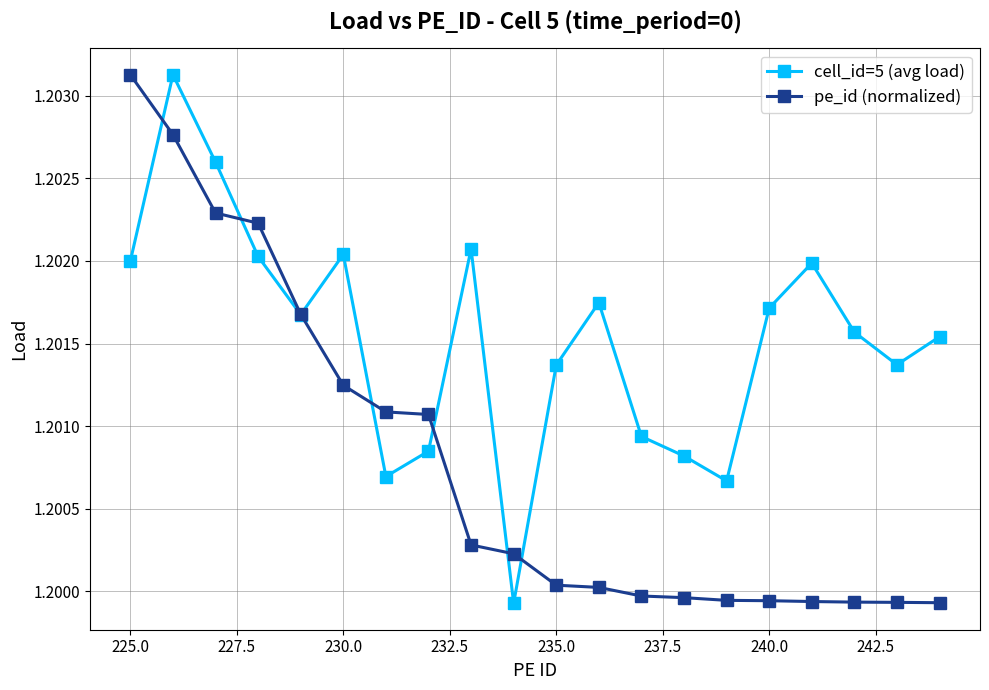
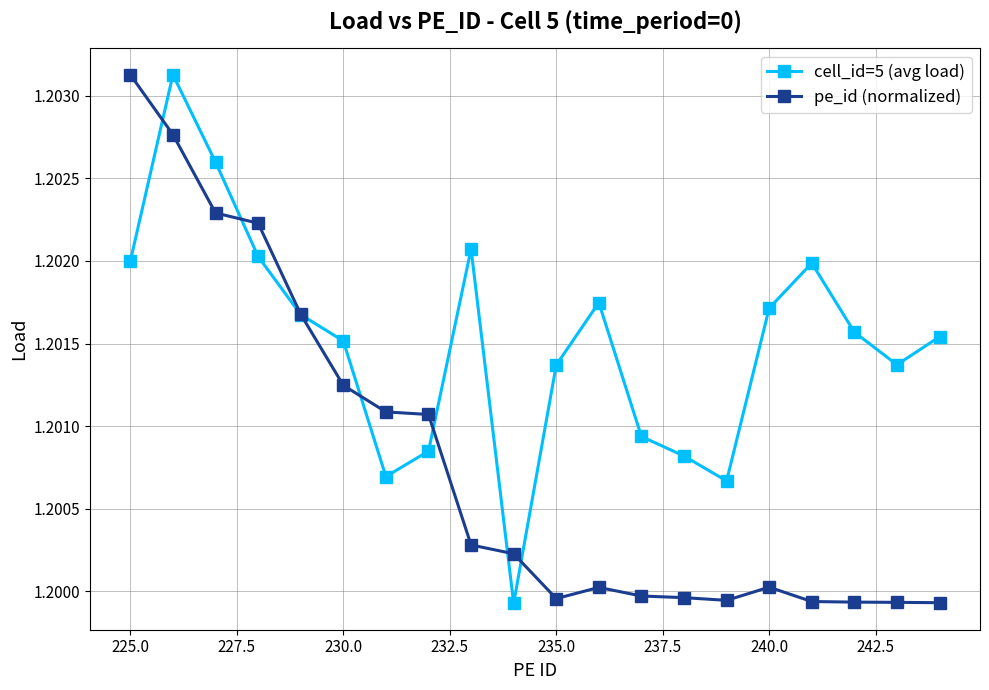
  {
    "cell_id=5 (avg load)": {
      "225.0": 1.20200,
-     "230.0": 1.20204,
+     "230.0": 1.20152,
      "235.0": 1.20137,
      "240.0": 1.20171
    },
    "pe_id (normalized)": {
      "225.0": 1.20313,
      "230.0": 1.20125,
-     "235.0": 1.20004,
-     "240.0": 1.19994
+     "235.0": 1.19996,
+     "240.0": 1.20003
    }
  }
